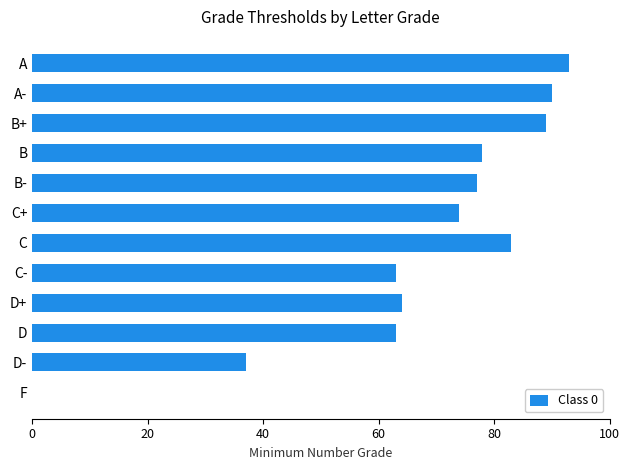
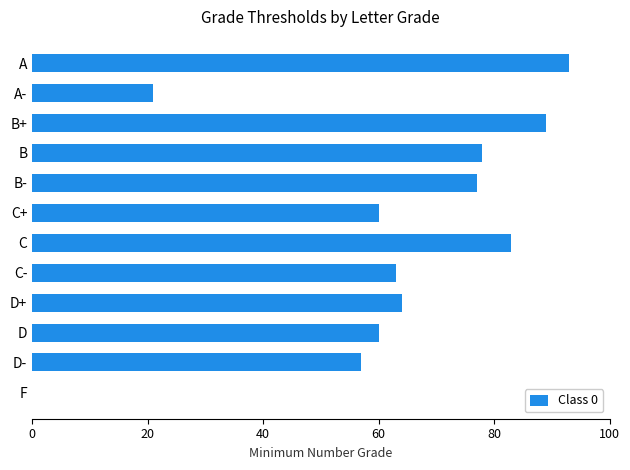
  {
    "A": 93,
-   "A-": 90,
+   "A-": 21,
    "B+": 89,
    "B": 78,
    "B-": 77,
-   "C+": 74,
+   "C+": 60,
    "C": 83,
    "C-": 63,
    "D+": 64,
-   "D": 63,
-   "D-": 37,
+   "D": 60,
+   "D-": 57,
    "F": 0
  }
